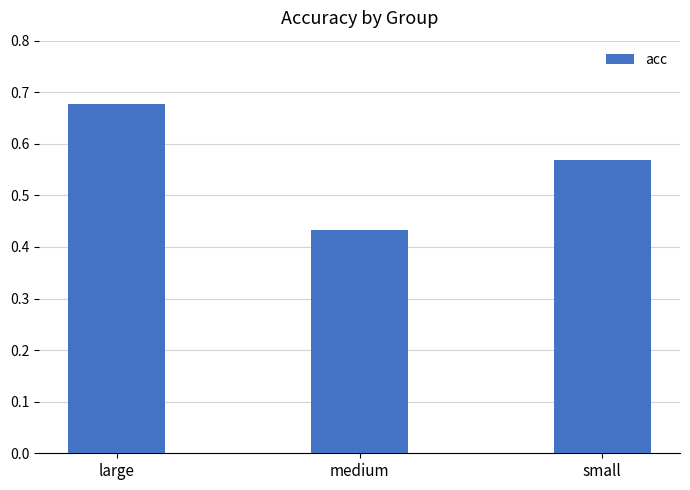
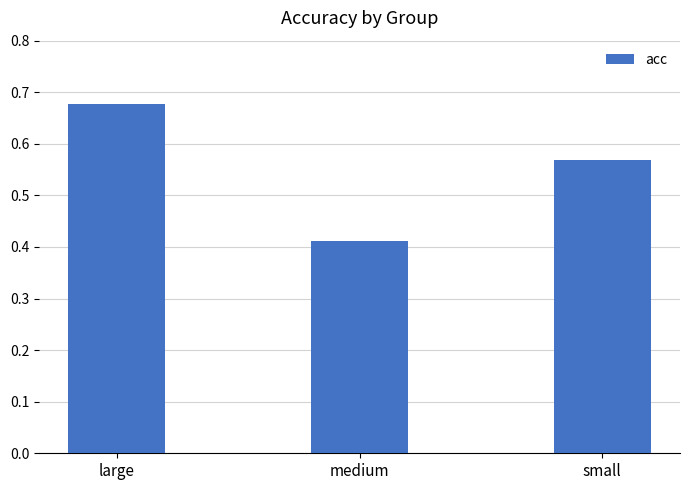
  {
    "large": 0.68,
-   "medium": 0.43,
+   "medium": 0.41,
    "small": 0.57
  }
